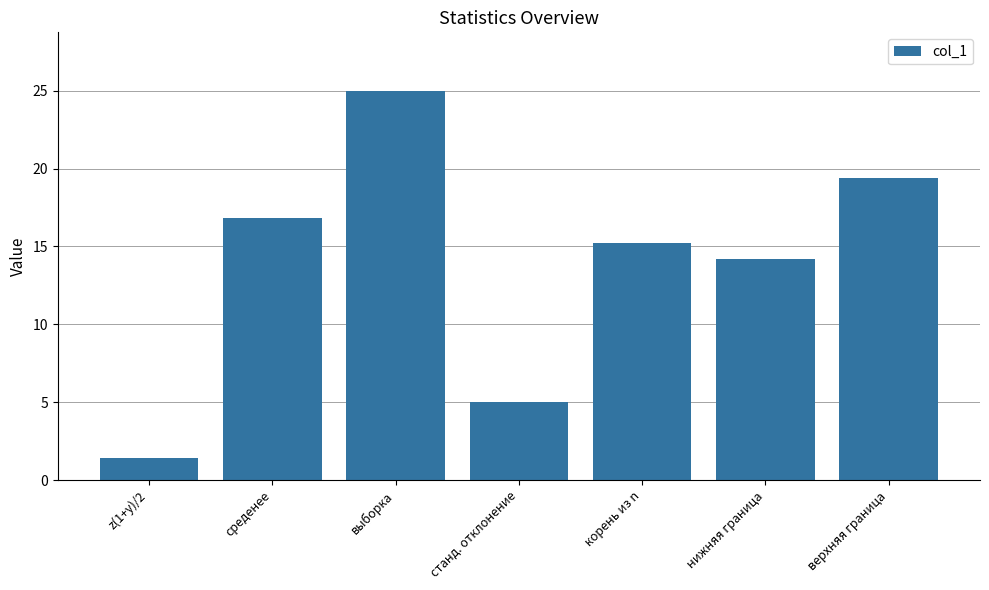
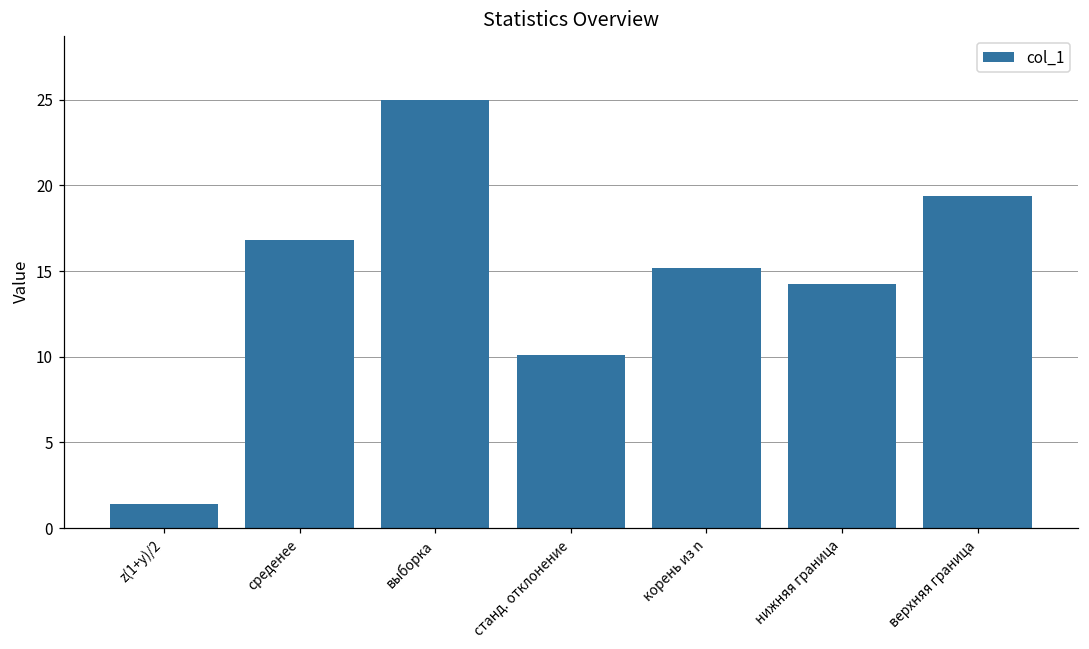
  {
    "z(1+y)/2": 1.4,
    "среденее": 16.8,
    "выборка": 25.0,
-   "станд. отклонение": 5.0,
+   "станд. отклонение": 10.1,
    "корень из n": 15.2,
    "нижняя граница": 14.2,
    "верхняя граница": 19.4
  }
